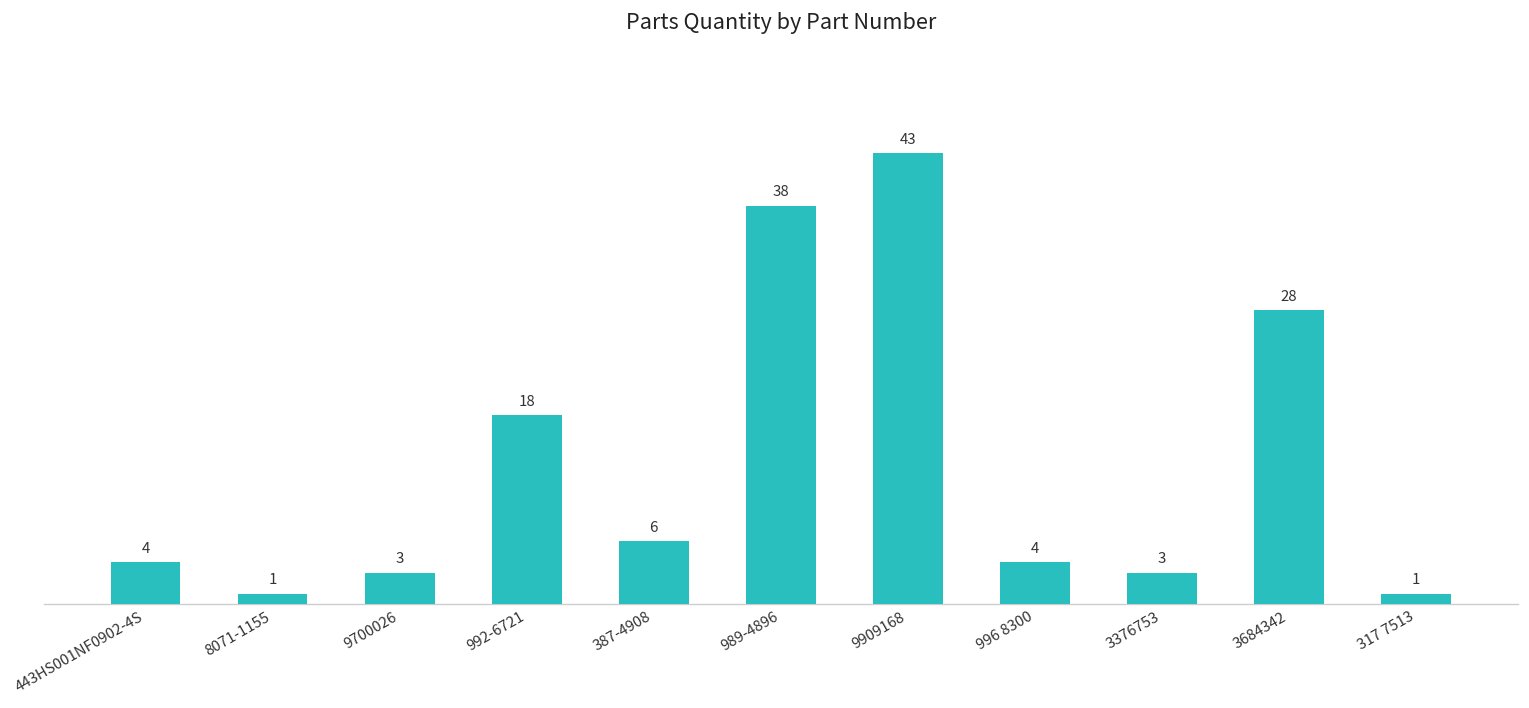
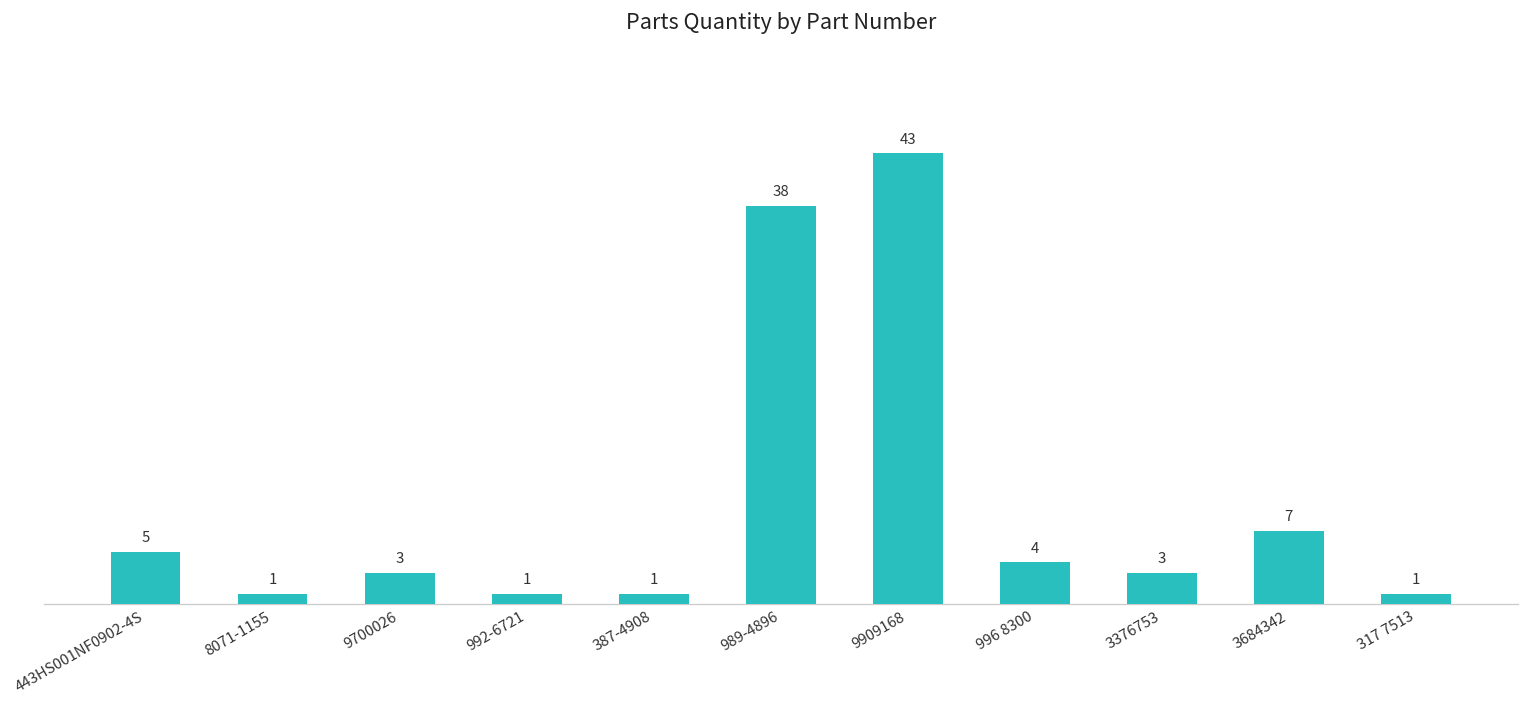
  {
-   "443HS001NF0902-4S": 4,
+   "443HS001NF0902-4S": 5,
    "8071-1155": 1,
    "9700026": 3,
-   "992-6721": 18,
-   "387-4908": 6,
+   "992-6721": 1,
+   "387-4908": 1,
    "989-4896": 38,
    "9909168": 43,
    "996 8300": 4,
    "3376753": 3,
-   "3684342": 28,
+   "3684342": 7,
    "317 7513": 1
  }
